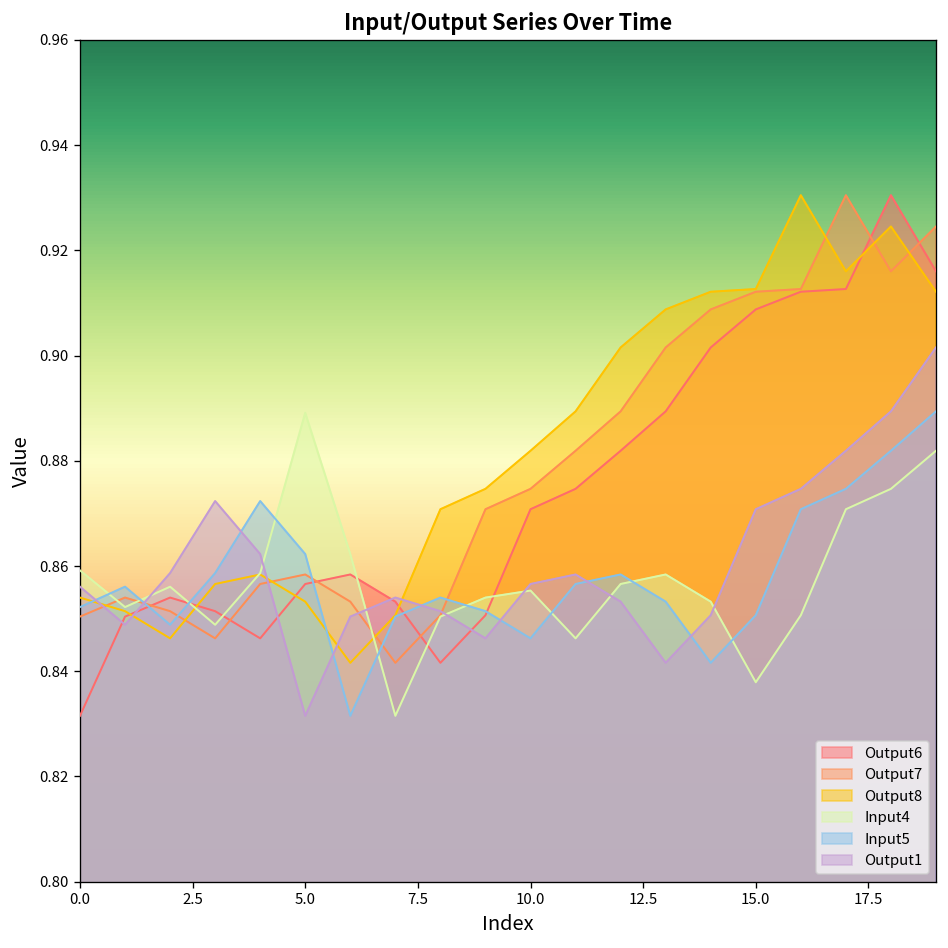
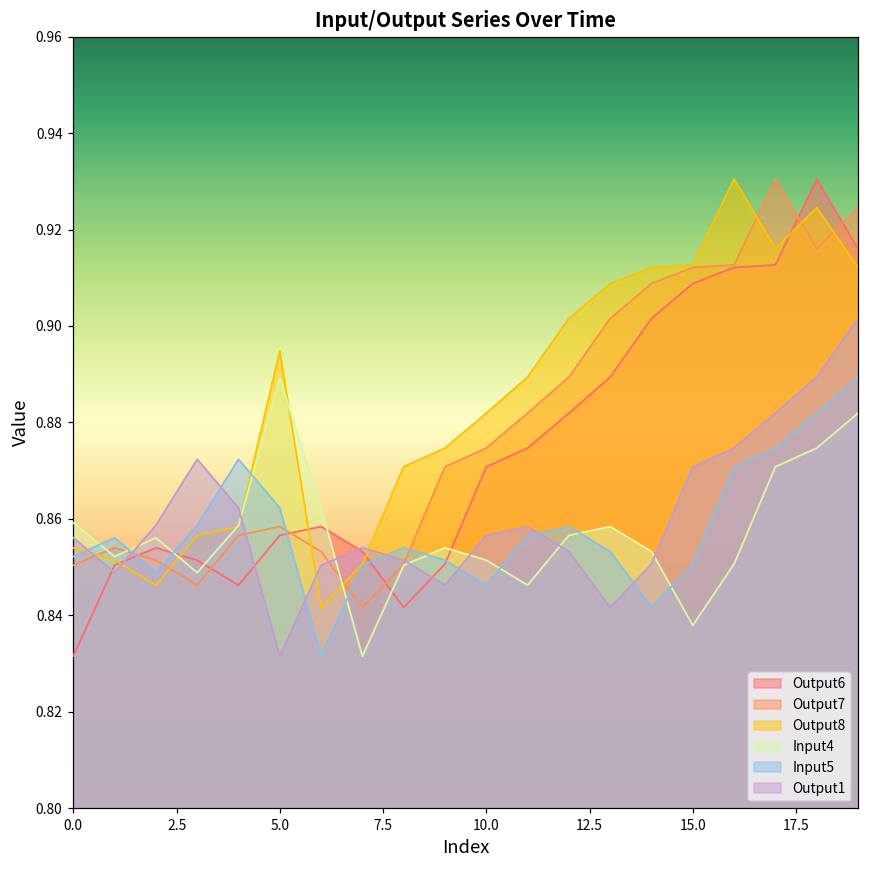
  {
    "Output8": {
      "0.0": 0.854,
-     "5.0": 0.853,
+     "5.0": 0.895,
      "10.0": 0.882
    },
    "Input4": {
      "0.0": 0.859,
      "5.0": 0.889,
-     "10.0": 0.855,
+     "10.0": 0.851,
      "15.0": 0.838
    }
  }
